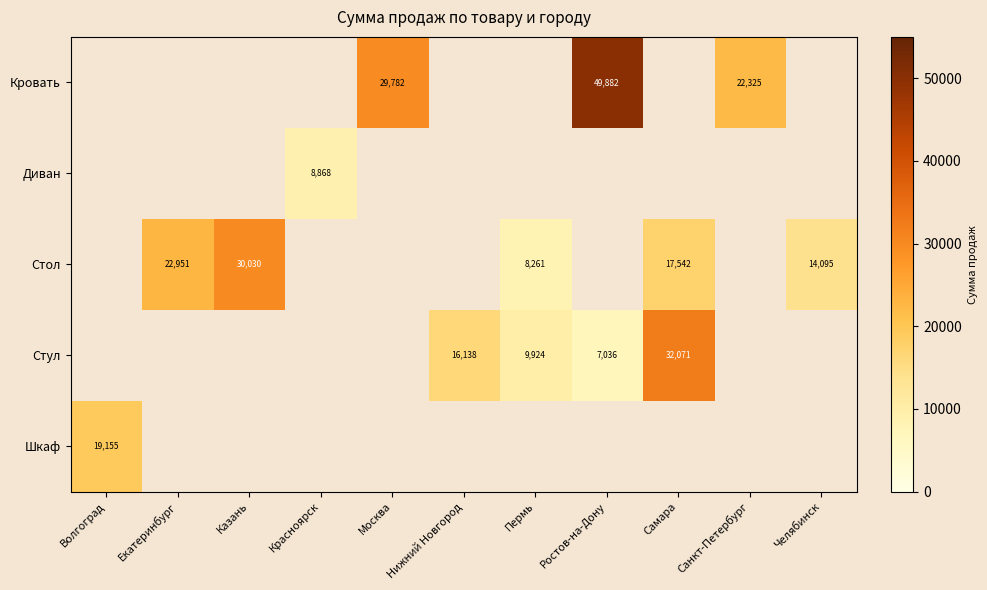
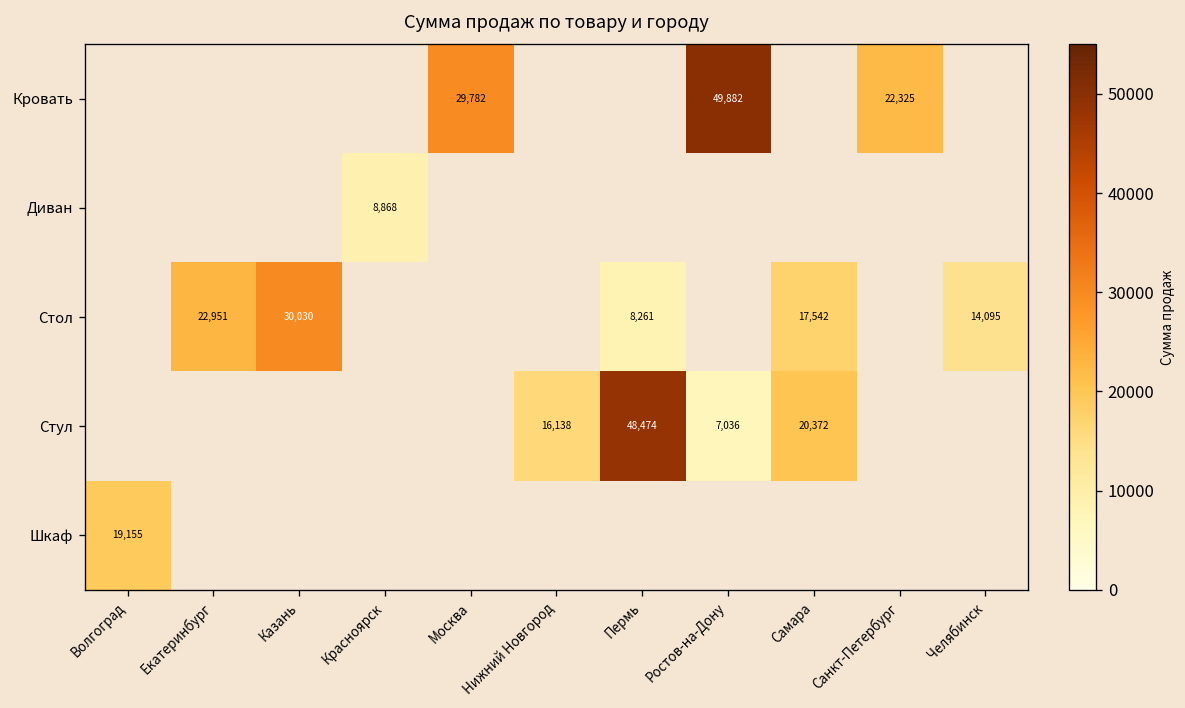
  {
    "Кровать": {
      "Москва": "29,782",
      "Ростов-на-Дону": "49,882",
      "Санкт-Петербург": "22,325"
    },
    "Диван": {
      "Красноярск": "8,868"
    },
    "Стол": {
      "Екатеринбург": "22,951",
      "Казань": "30,030",
      "Пермь": "8,261",
      "Самара": "17,542",
      "Челябинск": "14,095"
    },
    "Стул": {
      "Нижний Новгород": "16,138",
-     "Пермь": "9,924",
+     "Пермь": "48,474",
      "Ростов-на-Дону": "7,036",
-     "Самара": "32,071"
+     "Самара": "20,372"
    },
    "Шкаф": {
      "Волгоград": "19,155"
    }
  }
